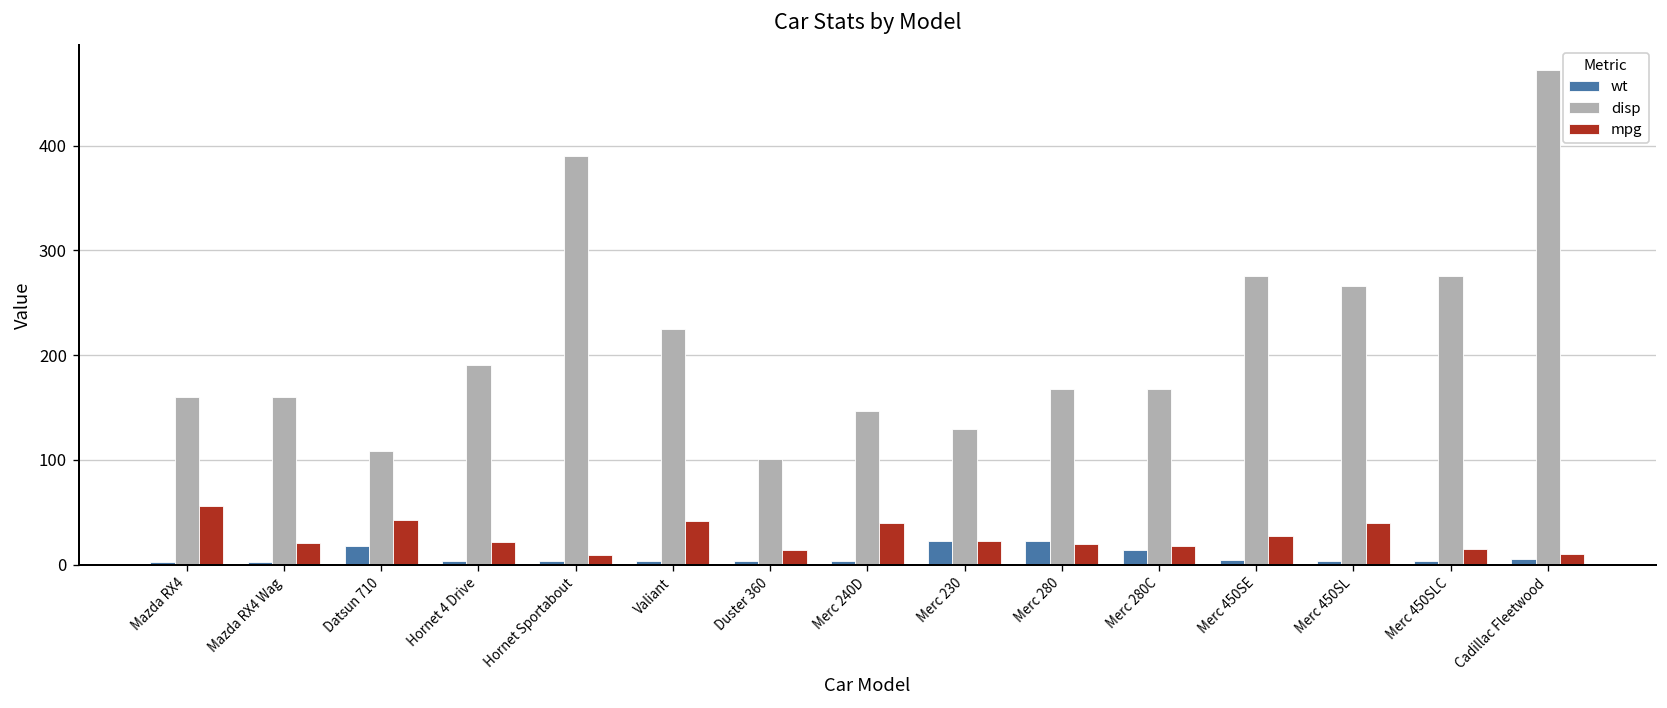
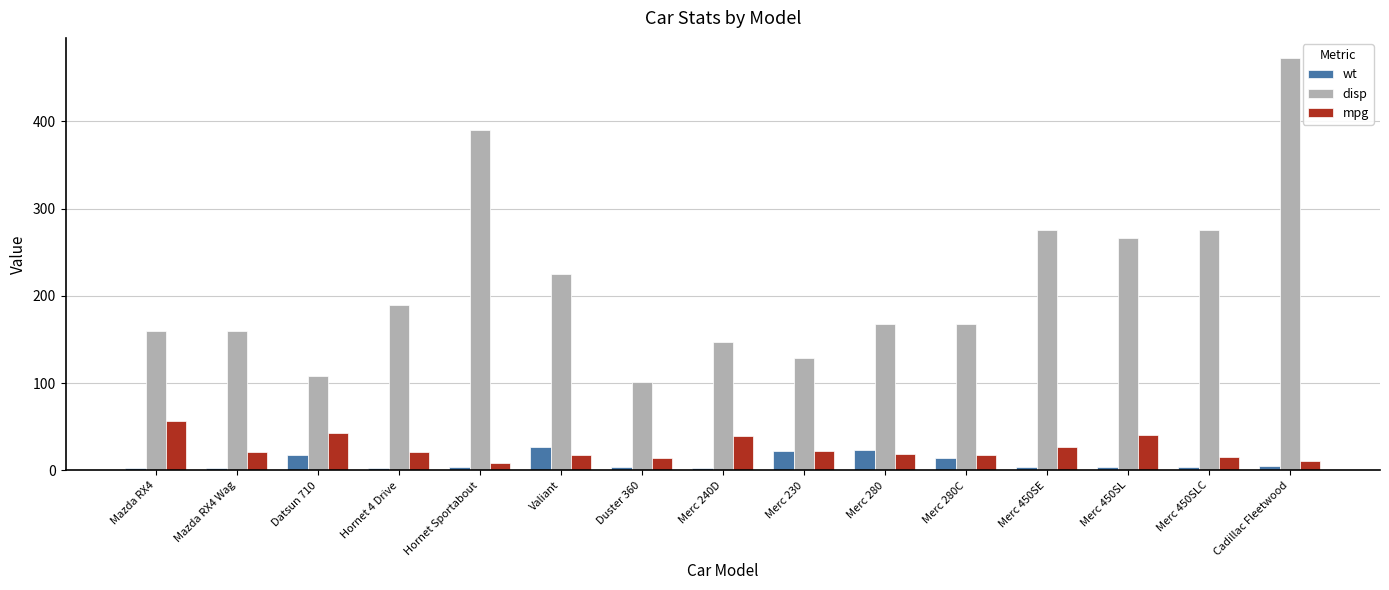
  {
    "wt": {
      "Mazda RX4 Wag": 0,
      "Datsun 710": 20,
      "Hornet 4 Drive": 0,
      "Hornet Sportabout": 0,
-     "Valiant": 0,
+     "Valiant": 30,
      "Duster 360": 0,
      "Merc 240D": 0,
      "Merc 230": 20,
      "Merc 280": 20,
      "Merc 280C": 10,
      "Merc 450SE": 0,
      "Merc 450SL": 0,
      "Merc 450SLC": 0,
      "Cadillac Fleetwood": 10
    },
    "disp": {
      "Mazda RX4": 160,
      "Mazda RX4 Wag": 160,
      "Datsun 710": 110,
      "Hornet 4 Drive": 190,
      "Hornet Sportabout": 390,
      "Valiant": 230,
      "Duster 360": 100,
      "Merc 240D": 150,
      "Merc 230": 130,
      "Merc 280": 170,
      "Merc 280C": 170,
      "Merc 450SE": 280,
      "Merc 450SL": 270,
      "Merc 450SLC": 280,
      "Cadillac Fleetwood": 470
    },
    "mpg": {
      "Mazda RX4": 60,
      "Mazda RX4 Wag": 20,
      "Datsun 710": 40,
      "Hornet 4 Drive": 20,
      "Hornet Sportabout": 10,
-     "Valiant": 40,
+     "Valiant": 20,
      "Duster 360": 10,
      "Merc 240D": 40,
      "Merc 230": 20,
      "Merc 280": 20,
      "Merc 280C": 20,
      "Merc 450SE": 30,
      "Merc 450SL": 40,
      "Merc 450SLC": 20,
      "Cadillac Fleetwood": 10
    }
  }
